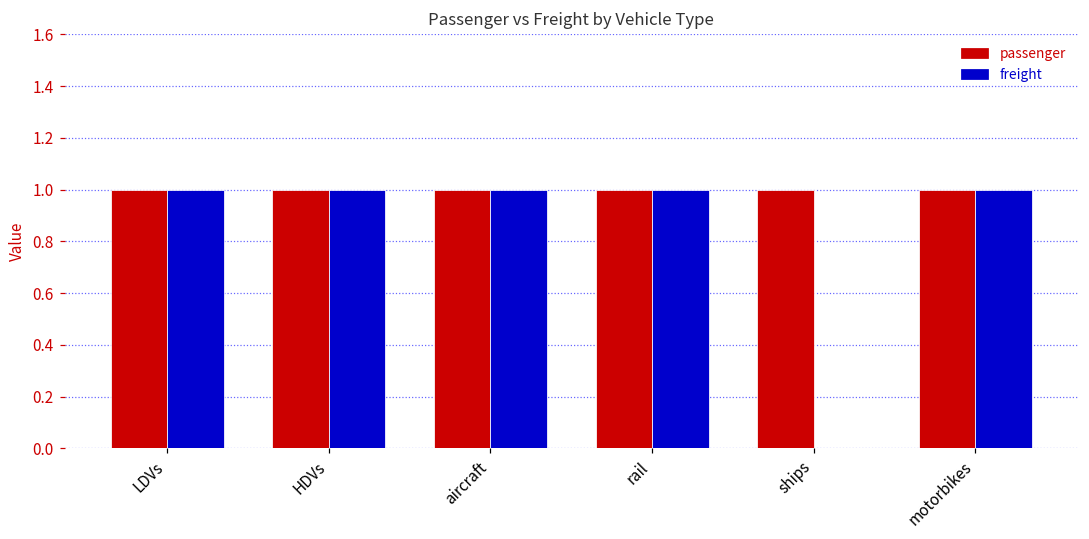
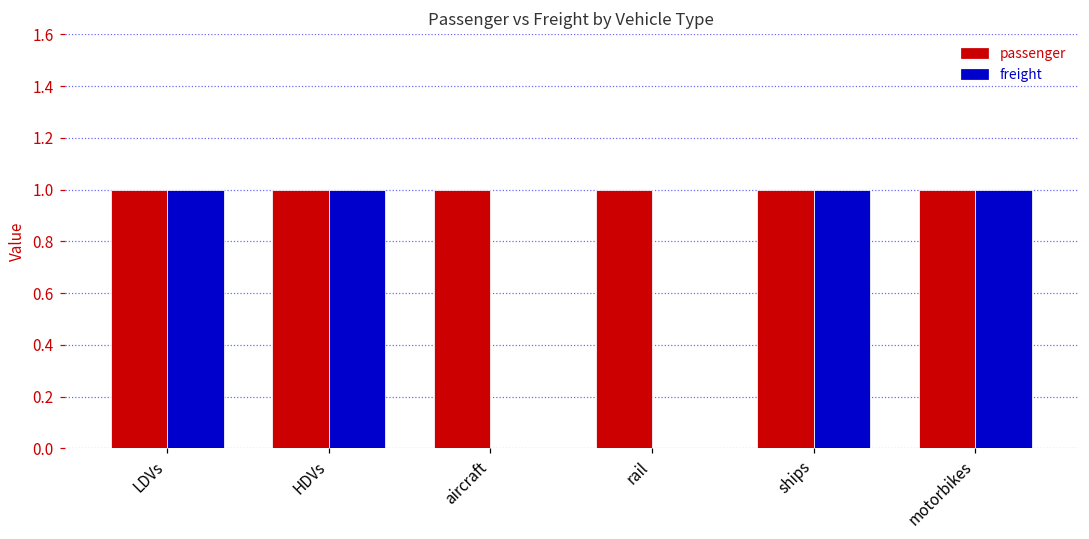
  {
    "passenger": {
      "LDVs": 1,
      "HDVs": 1,
      "aircraft": 1,
      "rail": 1,
      "ships": 1,
      "motorbikes": 1
    },
    "freight": {
      "LDVs": 1,
      "HDVs": 1,
-     "aircraft": 1,
-     "rail": 1,
-     "ships": 0,
+     "aircraft": 0,
+     "rail": 0,
+     "ships": 1,
      "motorbikes": 1
    }
  }
